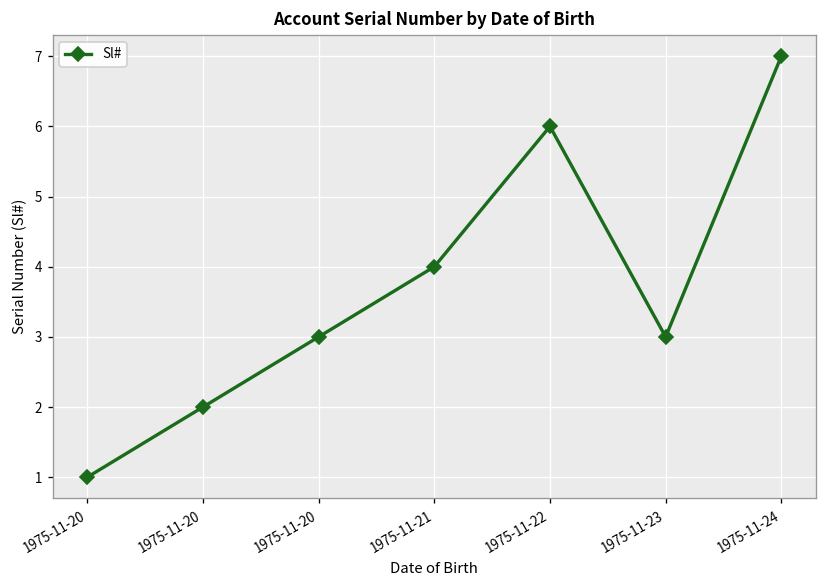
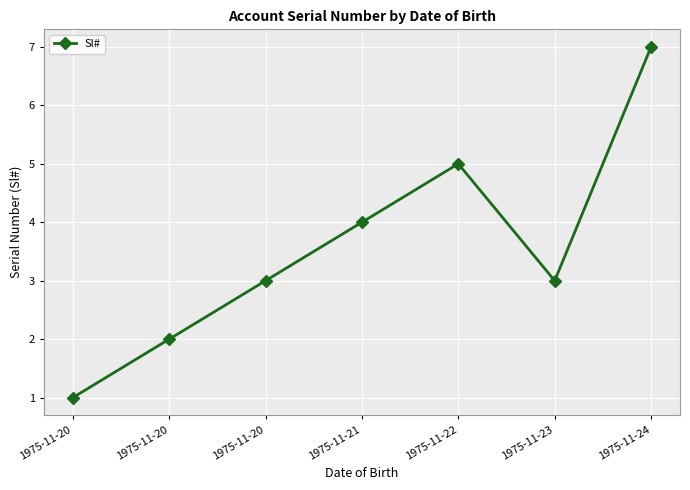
  {
    "1975-11-21": 4,
-   "1975-11-22": 6,
+   "1975-11-22": 5,
    "1975-11-23": 3,
    "1975-11-24": 7
  }
